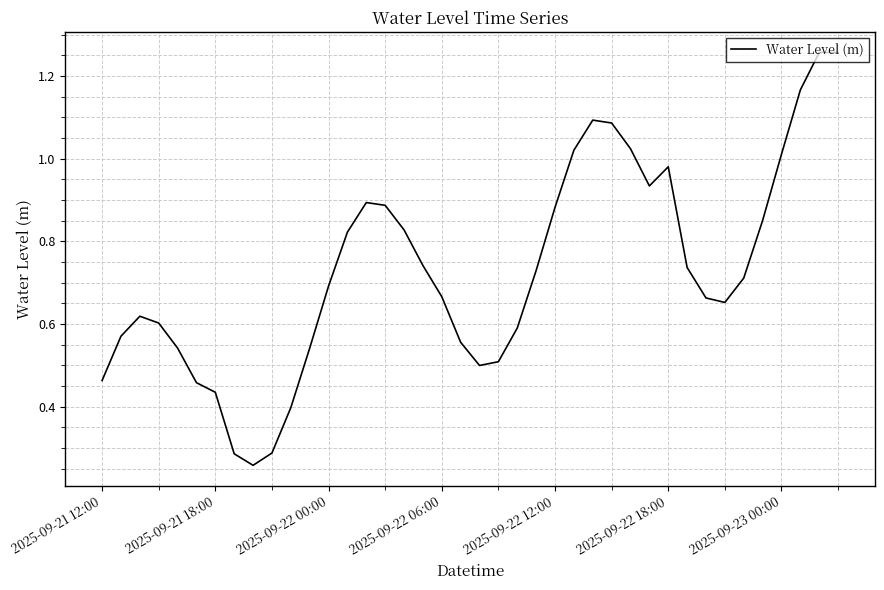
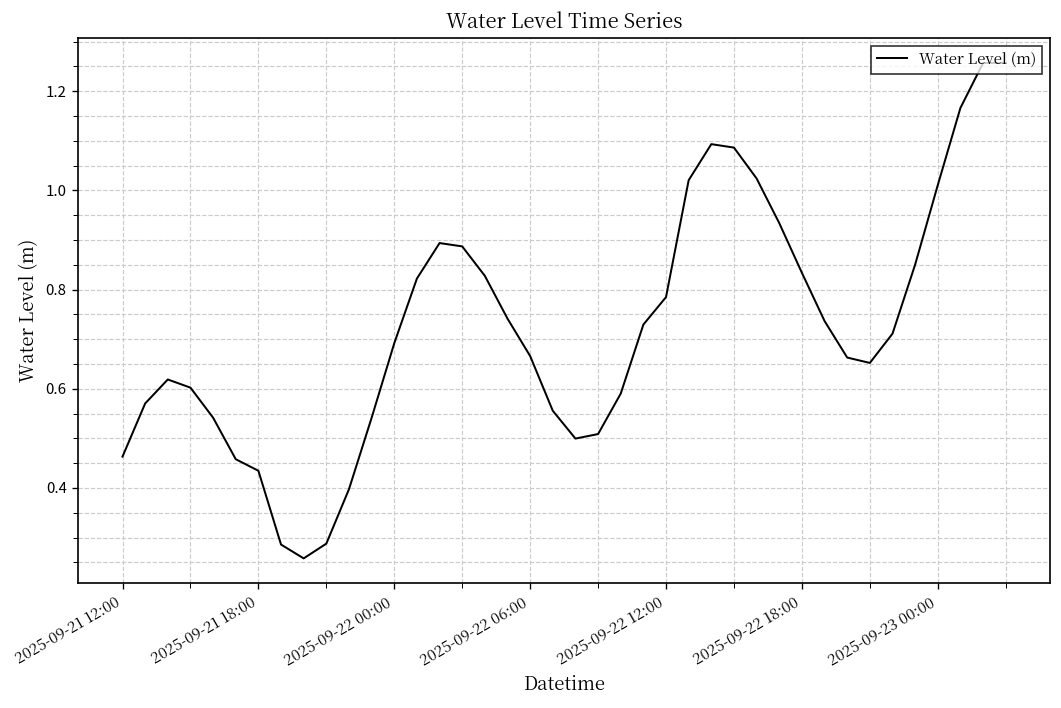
  {
    "2025-09-21 12:00": 0.46,
    "2025-09-21 18:00": 0.43,
    "2025-09-22 00:00": 0.69,
    "2025-09-22 06:00": 0.67,
-   "2025-09-22 12:00": 0.88,
-   "2025-09-22 18:00": 0.98,
+   "2025-09-22 12:00": 0.78,
+   "2025-09-22 18:00": 0.83,
    "2025-09-23 00:00": 1.01
  }
